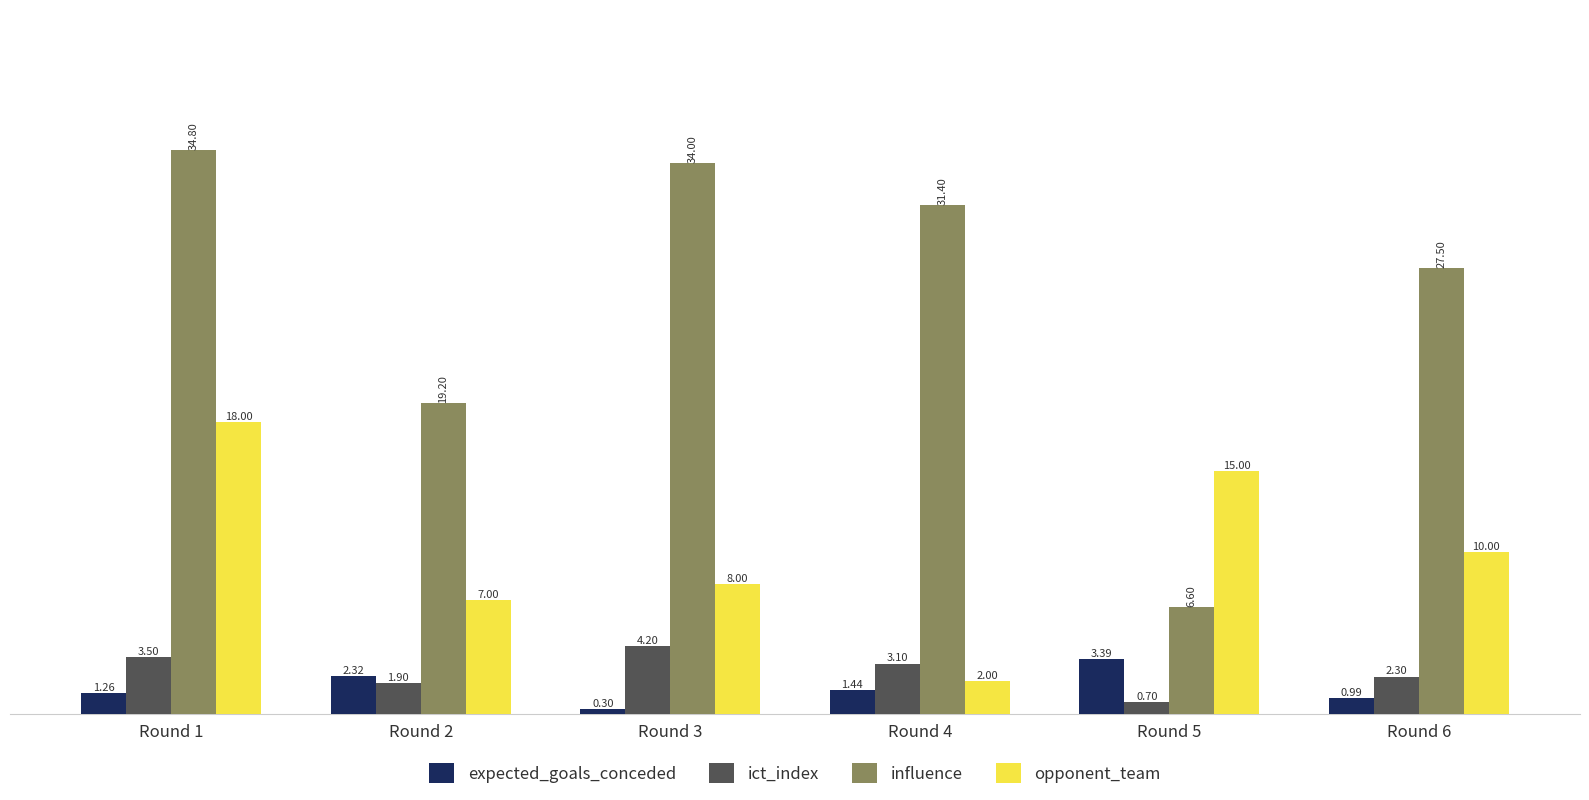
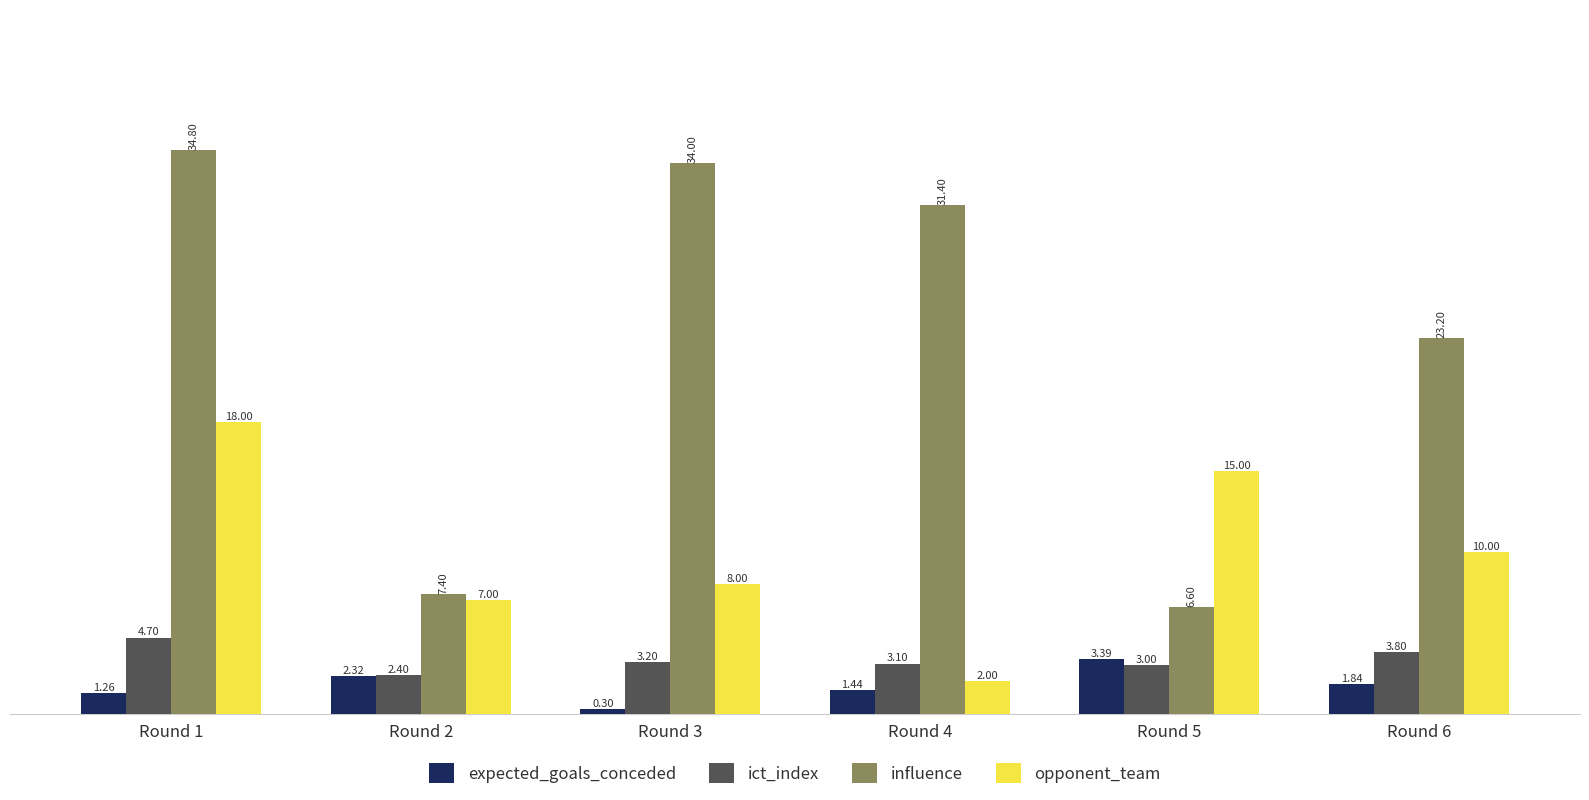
  {
    "expected_goals_conceded": {
      "Round 1": 1.26,
      "Round 2": 2.32,
      "Round 3": 0.30,
      "Round 4": 1.44,
      "Round 5": 3.39,
-     "Round 6": 0.99
+     "Round 6": 1.84
    },
    "ict_index": {
-     "Round 1": 3.50,
-     "Round 2": 1.90,
-     "Round 3": 4.20,
+     "Round 1": 4.70,
+     "Round 2": 2.40,
+     "Round 3": 3.20,
      "Round 4": 3.10,
-     "Round 5": 0.70,
-     "Round 6": 2.30
+     "Round 5": 3.00,
+     "Round 6": 3.80
    },
    "influence": {
      "Round 1": 34.80,
-     "Round 2": 19.20,
+     "Round 2": 7.40,
      "Round 3": 34.00,
      "Round 4": 31.40,
      "Round 5": 6.60,
-     "Round 6": 27.50
+     "Round 6": 23.20
    },
    "opponent_team": {
      "Round 1": 18.00,
      "Round 2": 7.00,
      "Round 3": 8.00,
      "Round 4": 2.00,
      "Round 5": 15.00,
      "Round 6": 10.00
    }
  }
